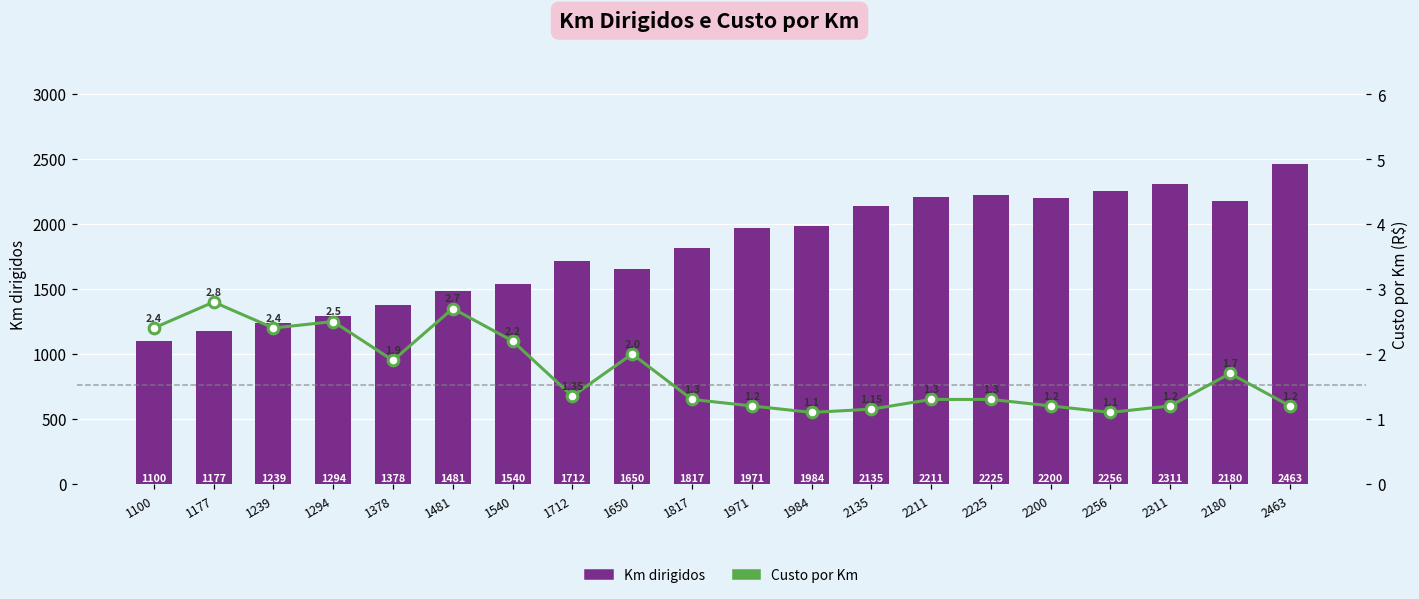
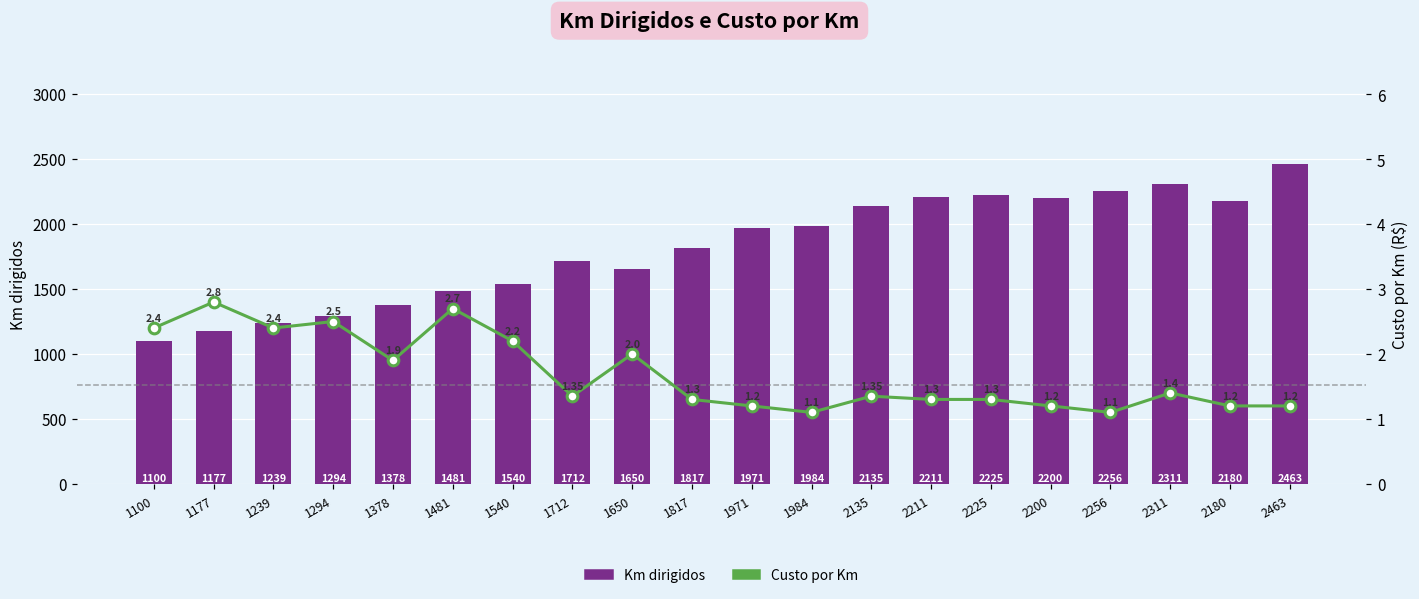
  {
    "Km dirigidos": {
      "1100": 1100,
      "1177": 1177,
      "1239": 1239,
      "1294": 1294,
      "1378": 1378,
      "1481": 1481,
      "1540": 1540,
      "1712": 1712,
      "1650": 1650,
      "1817": 1817,
      "1971": 1971,
      "1984": 1984,
      "2135": 2135,
      "2211": 2211,
      "2225": 2225,
      "2200": 2200,
      "2256": 2256,
      "2311": 2311,
      "2180": 2180,
      "2463": 2463
    },
    "Custo por Km": {
      "1100": 2.4,
      "1177": 2.8,
      "1239": 2.4,
      "1294": 2.5,
      "1378": 1.9,
      "1481": 2.7,
      "1540": 2.2,
      "1712": 1.35,
      "1650": 2.0,
      "1817": 1.3,
      "1971": 1.2,
      "1984": 1.1,
-     "2135": 1.15,
+     "2135": 1.35,
      "2211": 1.3,
      "2225": 1.3,
      "2200": 1.2,
      "2256": 1.1,
-     "2311": 1.2,
-     "2180": 1.7,
+     "2311": 1.4,
+     "2180": 1.2,
      "2463": 1.2
    }
  }
